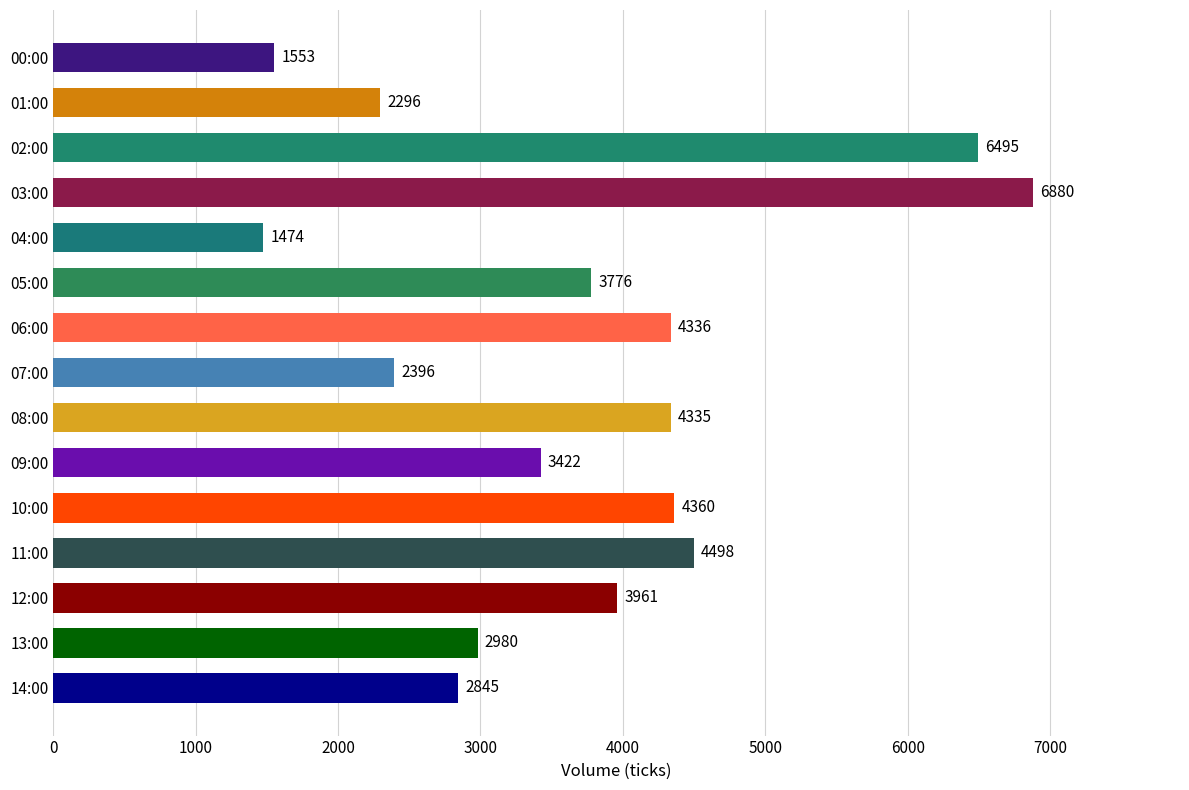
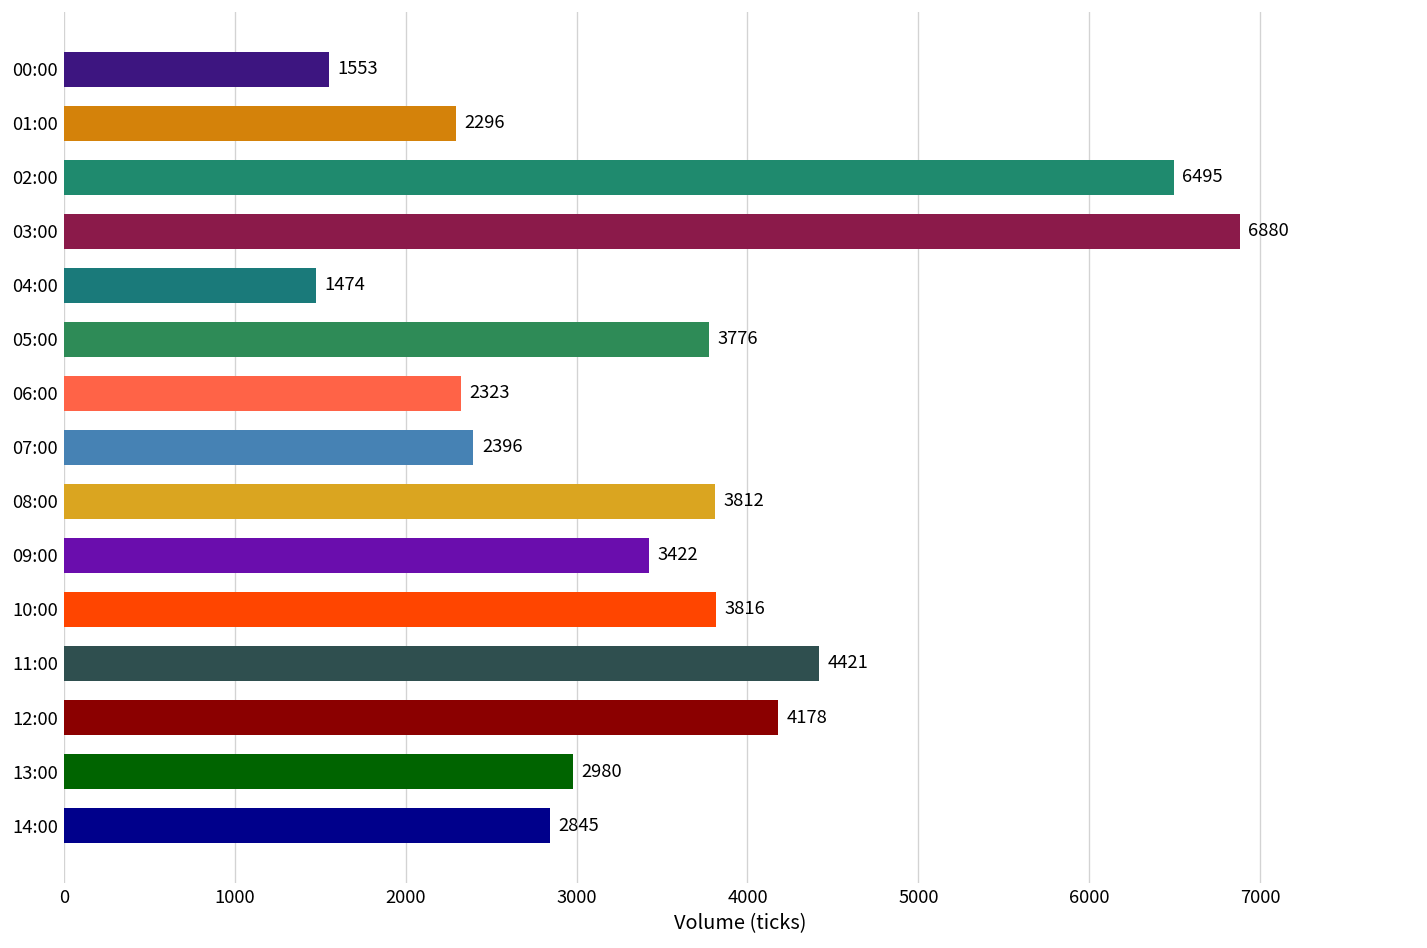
  {
    "00:00": 1553,
    "01:00": 2296,
    "02:00": 6495,
    "03:00": 6880,
    "04:00": 1474,
    "05:00": 3776,
-   "06:00": 4336,
+   "06:00": 2323,
    "07:00": 2396,
-   "08:00": 4335,
+   "08:00": 3812,
    "09:00": 3422,
-   "10:00": 4360,
-   "11:00": 4498,
-   "12:00": 3961,
+   "10:00": 3816,
+   "11:00": 4421,
+   "12:00": 4178,
    "13:00": 2980,
    "14:00": 2845
  }
